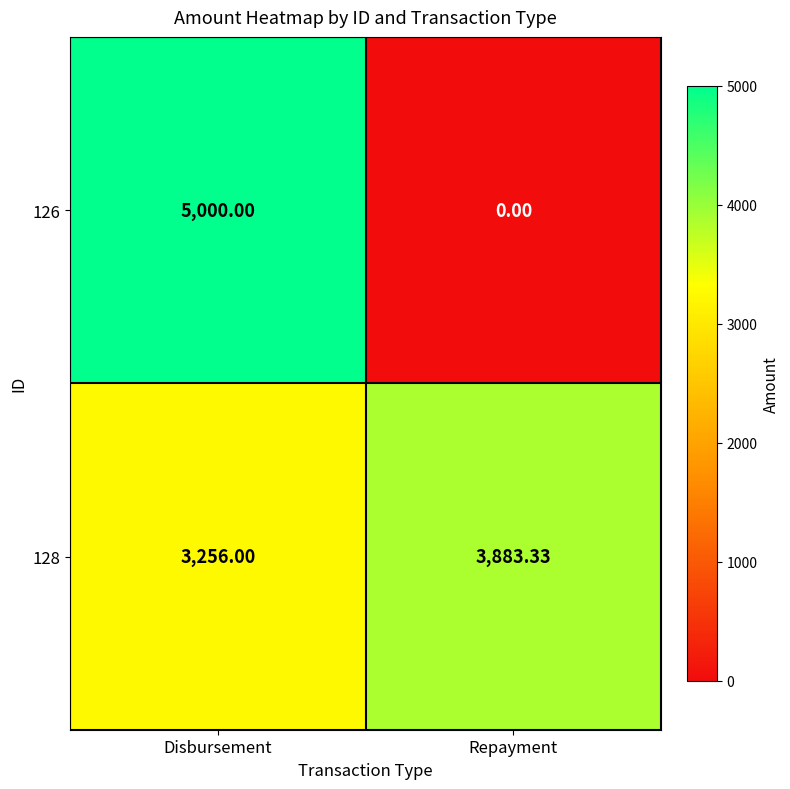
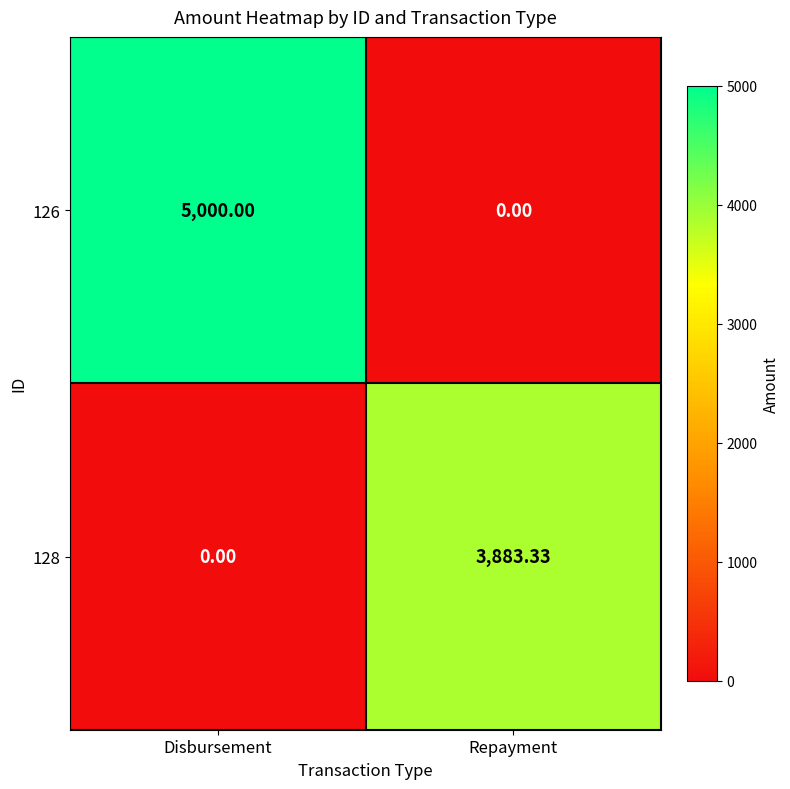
  {
    "126": {
      "Disbursement": "5,000.00",
      "Repayment": "0.00"
    },
    "128": {
-     "Disbursement": "3,256.00",
+     "Disbursement": "0.00",
      "Repayment": "3,883.33"
    }
  }
